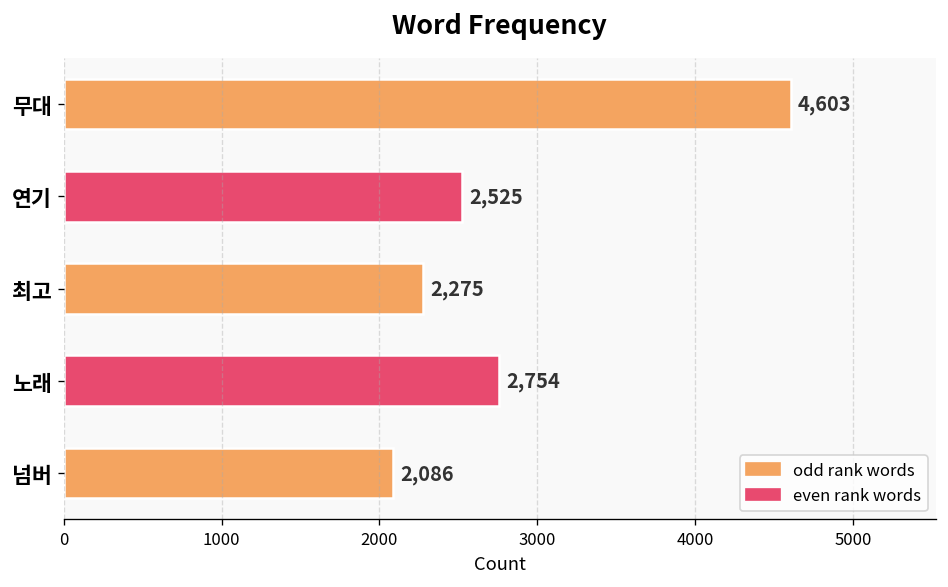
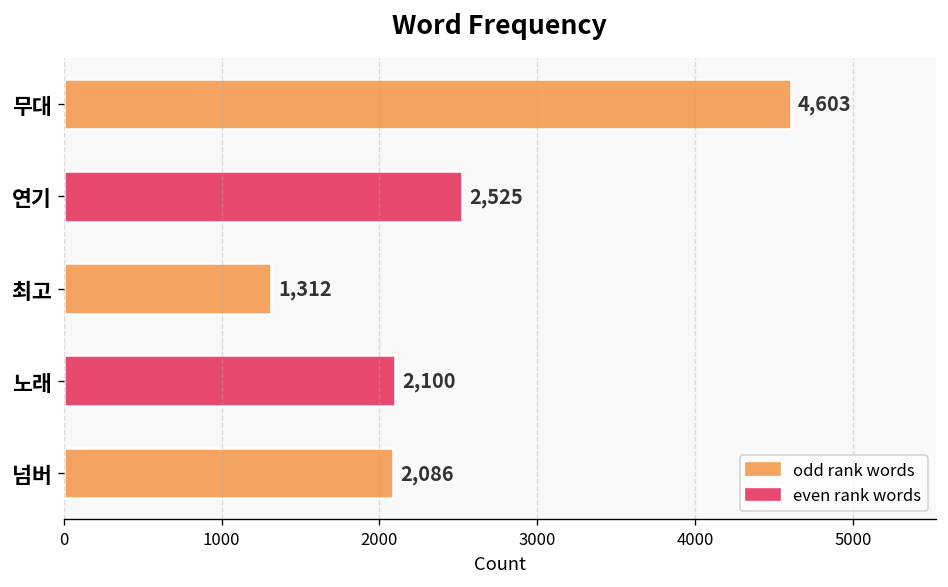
  {
    "무대": "4,603",
    "연기": "2,525",
-   "최고": "2,275",
-   "노래": "2,754",
+   "최고": "1,312",
+   "노래": "2,100",
    "넘버": "2,086"
  }
